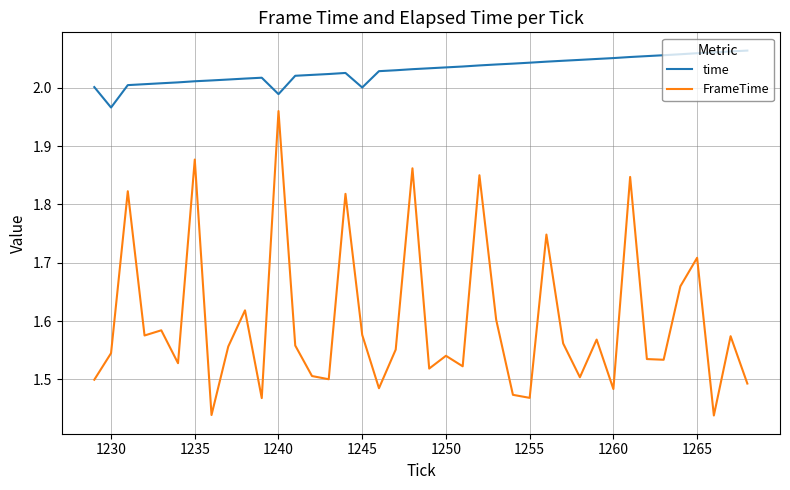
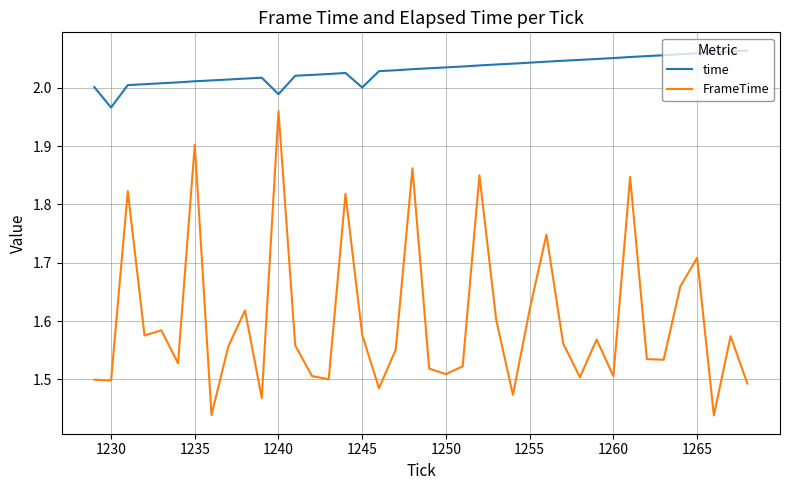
  {
    "time": {
      "1230": 1.97,
      "1235": 2.01,
      "1240": 1.99,
      "1245": 2.00,
      "1250": 2.03,
      "1255": 2.04,
      "1260": 2.05
    },
    "FrameTime": {
-     "1230": 1.55,
-     "1235": 1.88,
+     "1230": 1.50,
+     "1235": 1.90,
      "1240": 1.96,
      "1245": 1.58,
-     "1250": 1.54,
-     "1255": 1.47,
-     "1260": 1.48,
+     "1250": 1.51,
+     "1255": 1.62,
+     "1260": 1.51,
      "1265": 1.71
    }
  }
